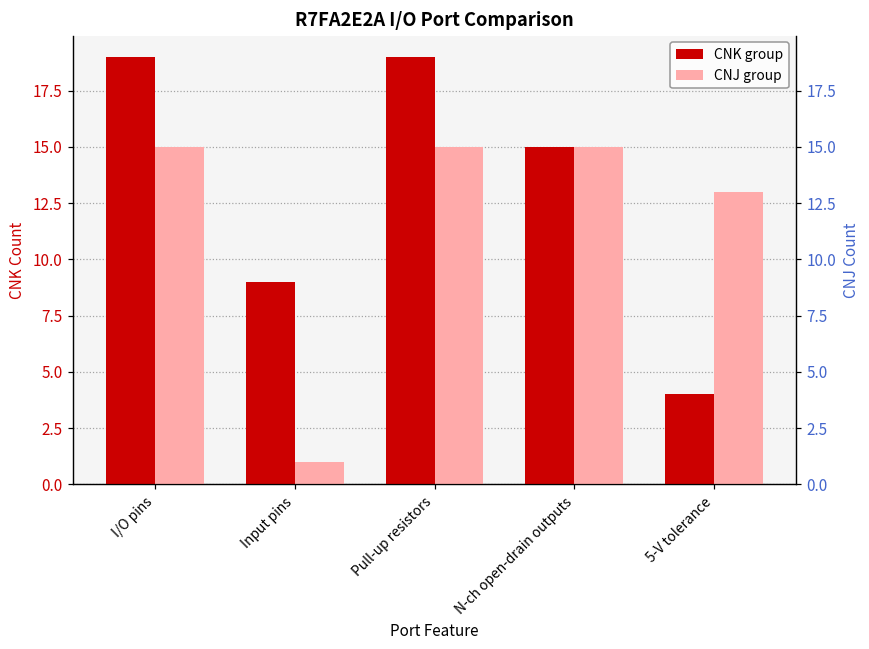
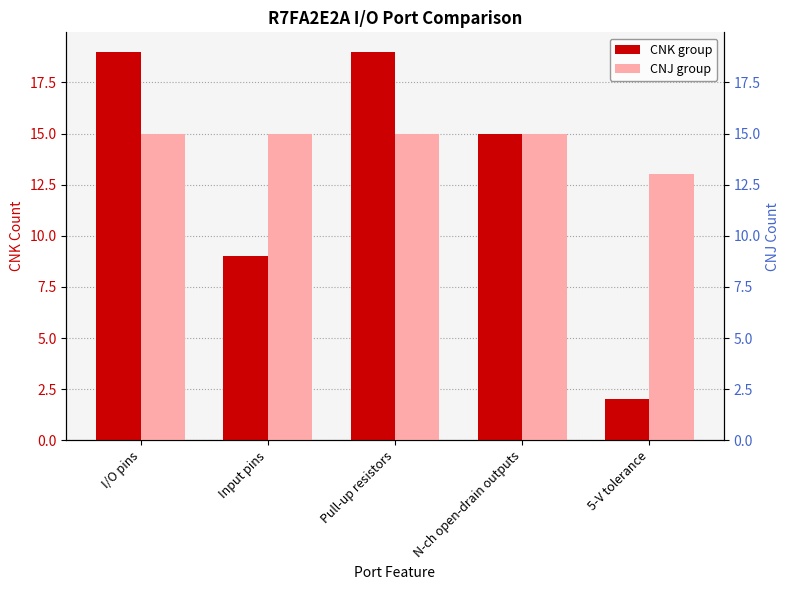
  {
    "CNK group": {
      "I/O pins": 19,
      "Input pins": 9,
      "Pull-up resistors": 19,
      "N-ch open-drain outputs": 15,
-     "5-V tolerance": 4
+     "5-V tolerance": 2
    },
    "CNJ group": {
      "I/O pins": 15,
-     "Input pins": 1,
+     "Input pins": 15,
      "Pull-up resistors": 15,
      "N-ch open-drain outputs": 15,
      "5-V tolerance": 13
    }
  }
